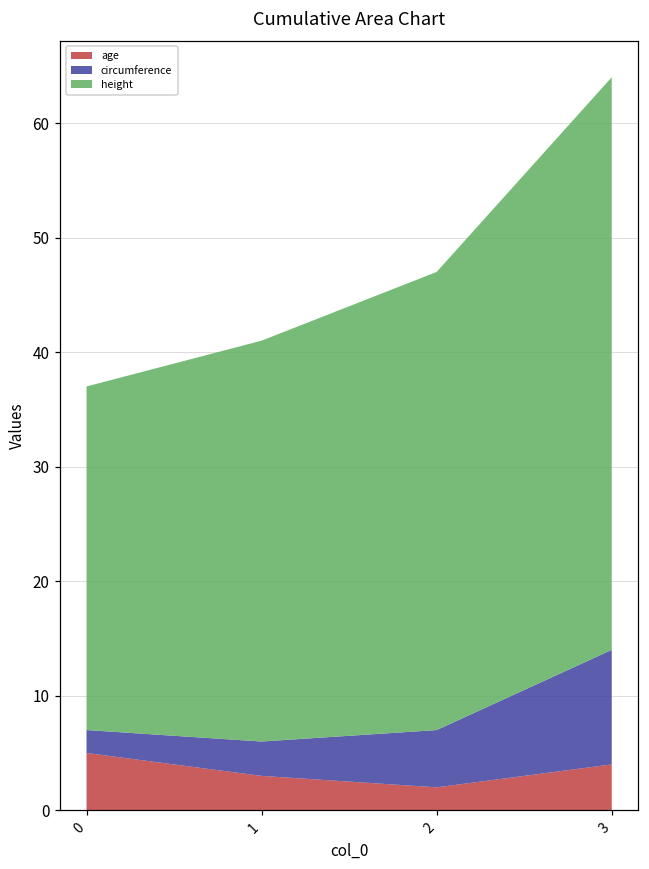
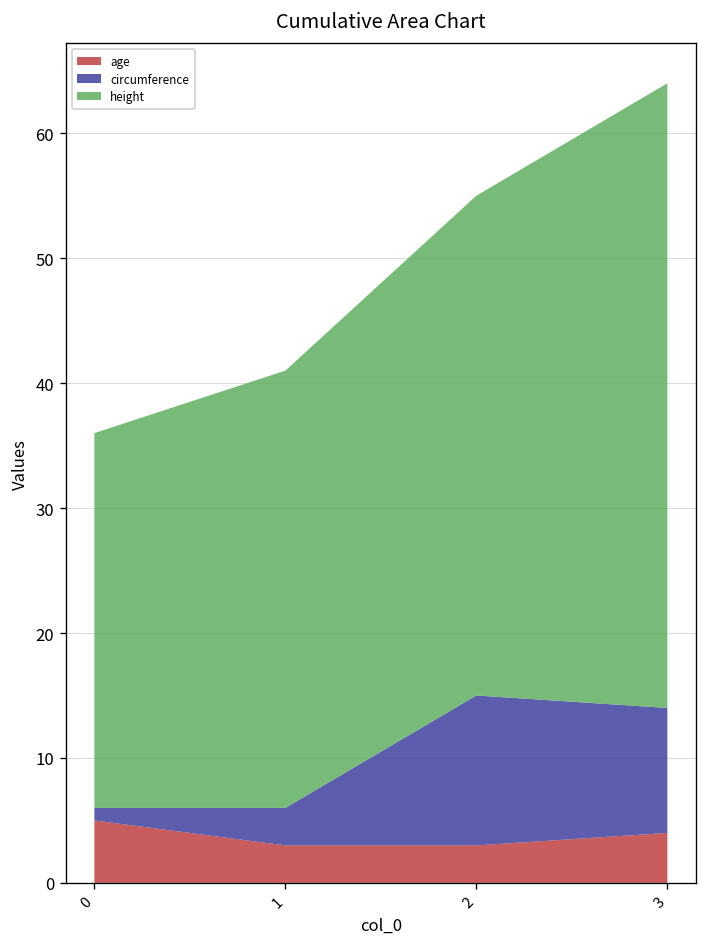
  {
    "age": {
      "0": 5,
      "1": 3,
-     "2": 2,
+     "2": 3,
      "3": 4
    },
    "circumference": {
-     "0": 2,
+     "0": 1,
      "1": 3,
-     "2": 5,
+     "2": 12,
      "3": 10
    },
    "height": {
      "0": 30,
      "1": 35,
      "2": 40,
      "3": 50
    }
  }
